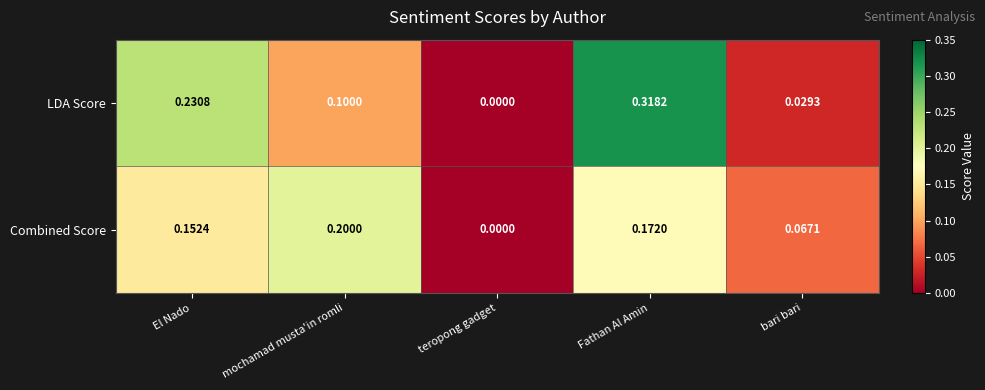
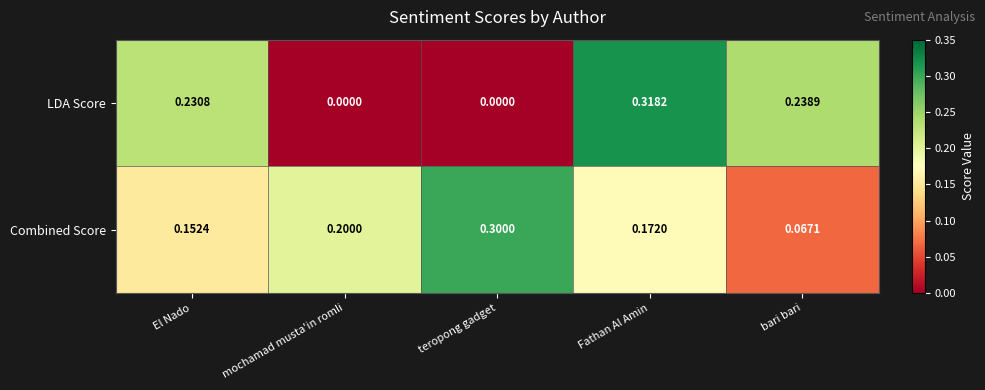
  {
    "LDA Score": {
      "El Nado": 0.2308,
-     "mochamad musta'in romli": 0.1000,
+     "mochamad musta'in romli": 0.0000,
      "teropong gadget": 0.0000,
      "Fathan Al Amin": 0.3182,
-     "bari bari": 0.0293
+     "bari bari": 0.2389
    },
    "Combined Score": {
      "El Nado": 0.1524,
      "mochamad musta'in romli": 0.2000,
-     "teropong gadget": 0.0000,
+     "teropong gadget": 0.3000,
      "Fathan Al Amin": 0.1720,
      "bari bari": 0.0671
    }
  }
